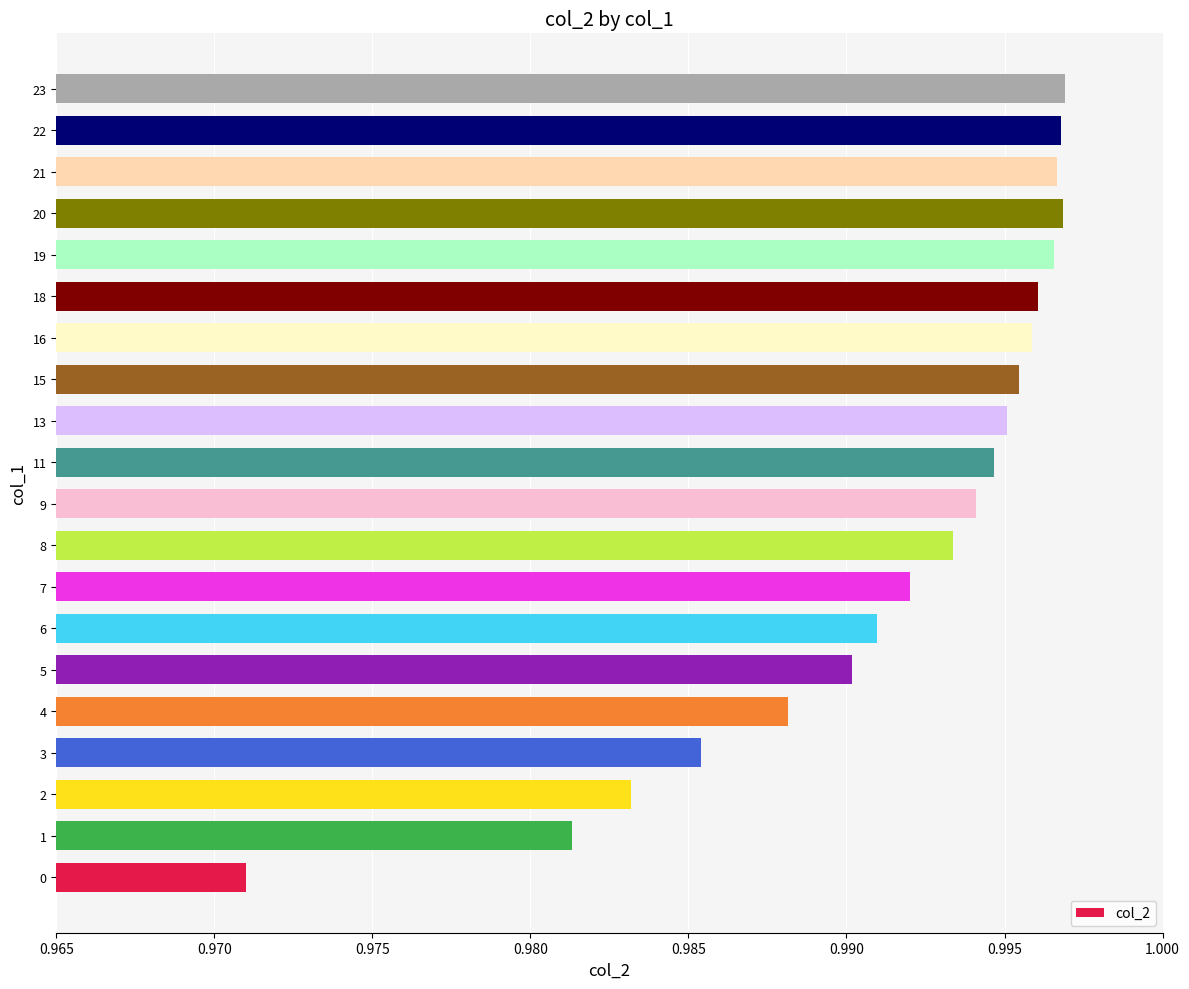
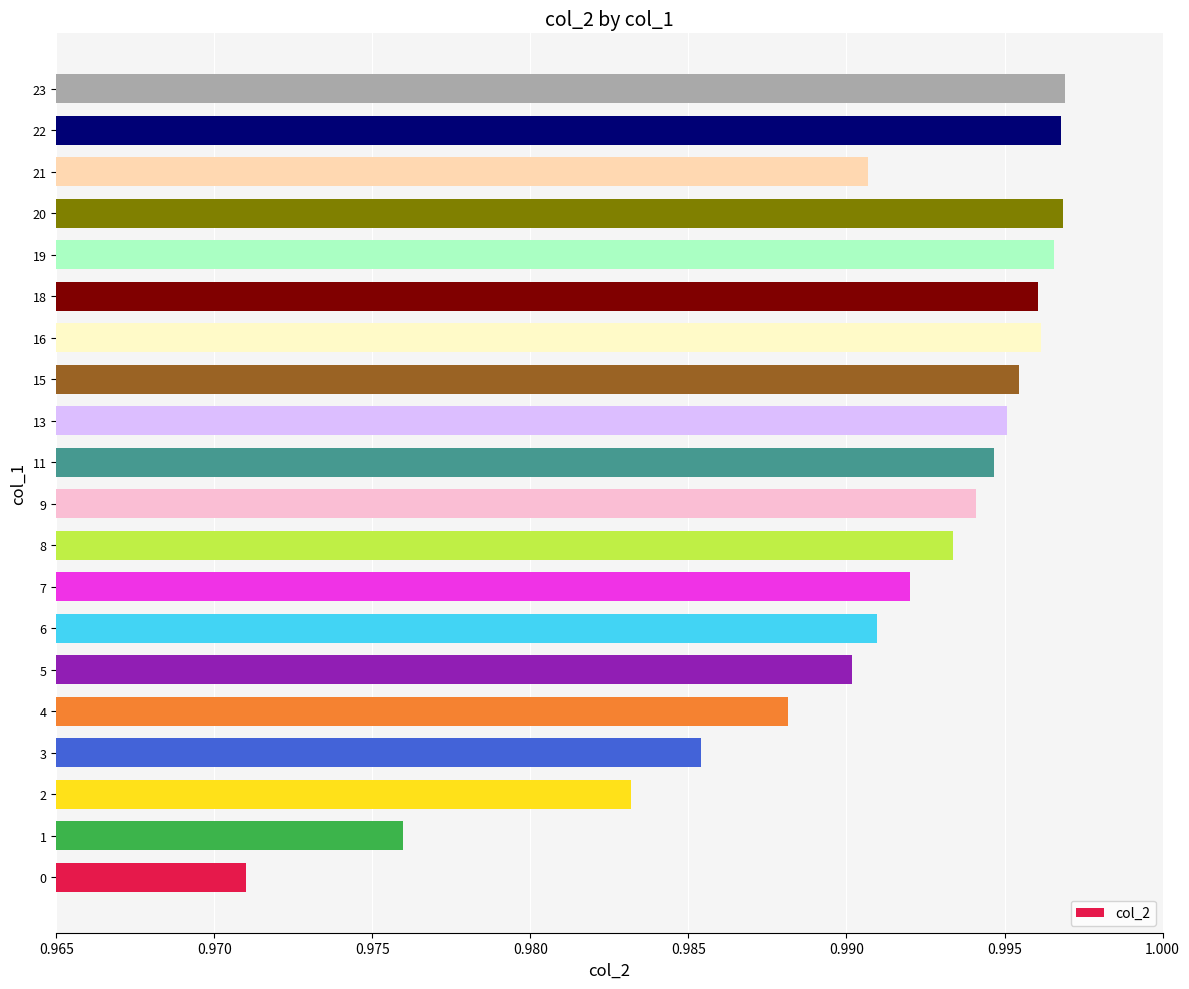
  {
    "23": 0.9969,
    "22": 0.9968,
-   "21": 0.9967,
+   "21": 0.9907,
    "20": 0.9968,
    "19": 0.9966,
    "18": 0.9960,
-   "16": 0.9959,
+   "16": 0.9961,
    "15": 0.9955,
    "13": 0.9951,
    "11": 0.9947,
    "9": 0.9941,
    "8": 0.9934,
    "7": 0.9920,
    "6": 0.9910,
    "5": 0.9902,
    "4": 0.9881,
    "3": 0.9854,
    "2": 0.9832,
-   "1": 0.9813,
+   "1": 0.9760,
    "0": 0.9710
  }
